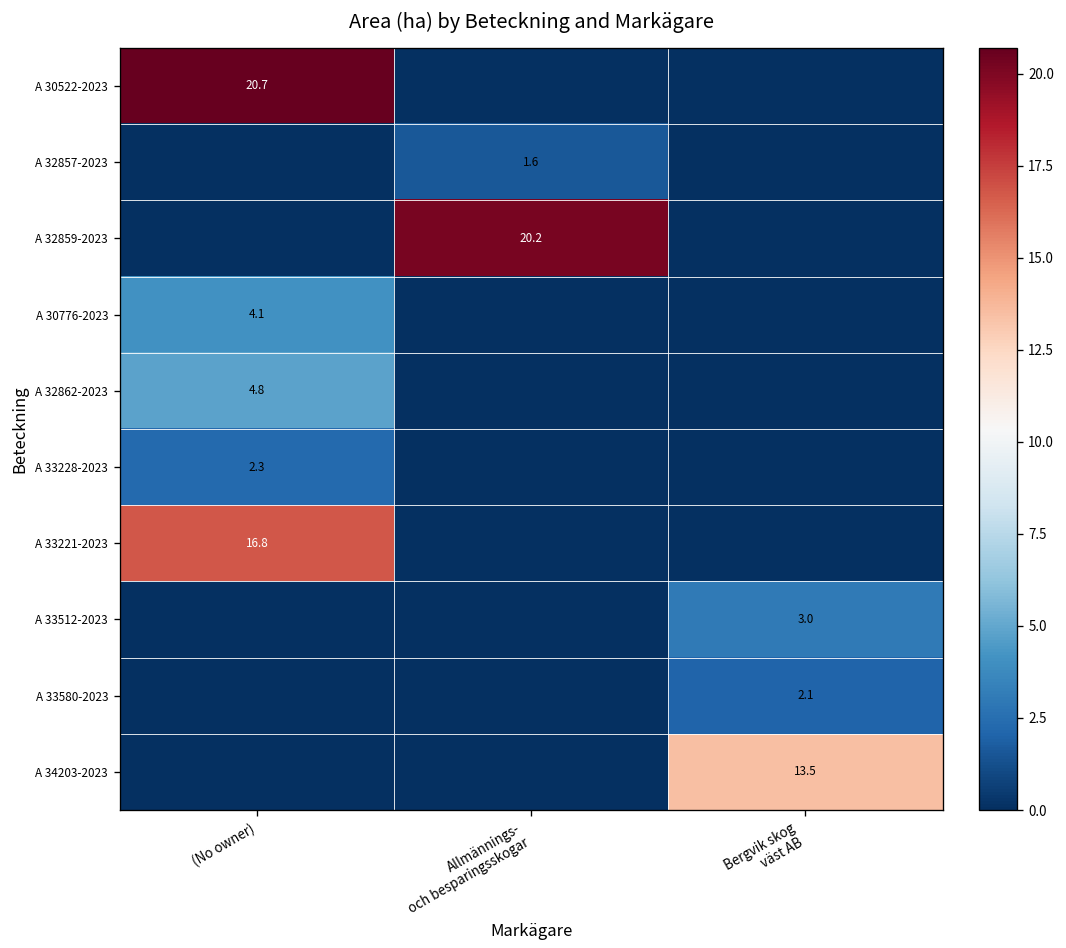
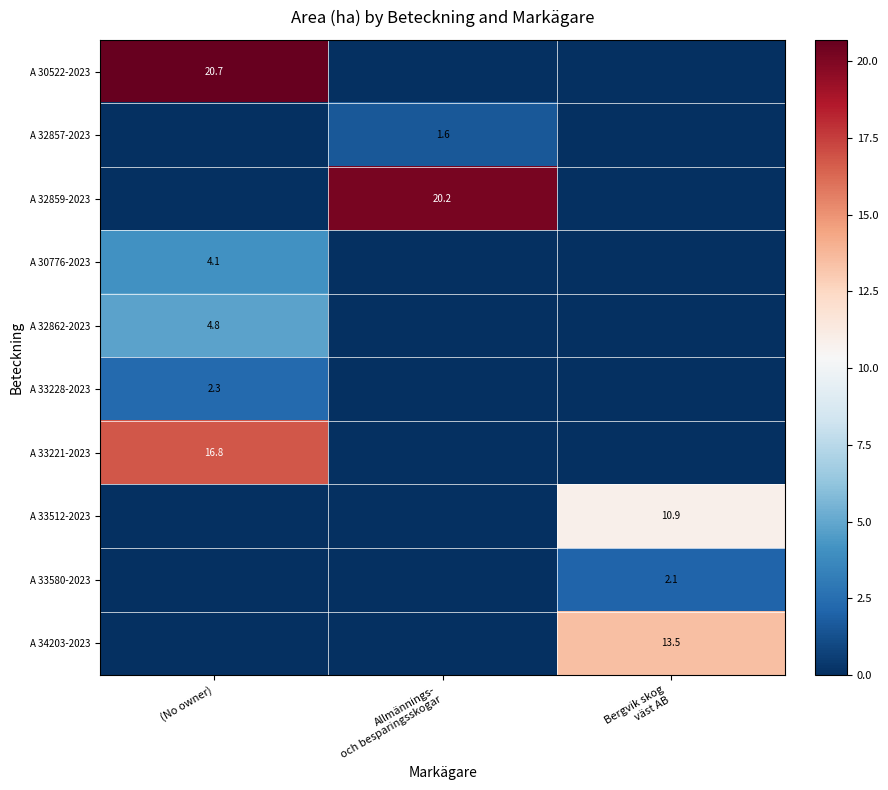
  {
    "A 30522-2023": {
      "(No owner)": 20.7
    },
    "A 32857-2023": {
      "Allmännings- och besparingsskogar": 1.6
    },
    "A 32859-2023": {
      "Allmännings- och besparingsskogar": 20.2
    },
    "A 30776-2023": {
      "(No owner)": 4.1
    },
    "A 32862-2023": {
      "(No owner)": 4.8
    },
    "A 33228-2023": {
      "(No owner)": 2.3
    },
    "A 33221-2023": {
      "(No owner)": 16.8
    },
    "A 33512-2023": {
-     "Bergvik skog väst AB": 3.0
+     "Bergvik skog väst AB": 10.9
    },
    "A 33580-2023": {
      "Bergvik skog väst AB": 2.1
    },
    "A 34203-2023": {
      "Bergvik skog väst AB": 13.5
    }
  }
